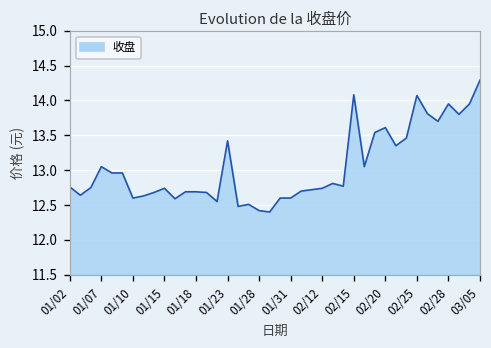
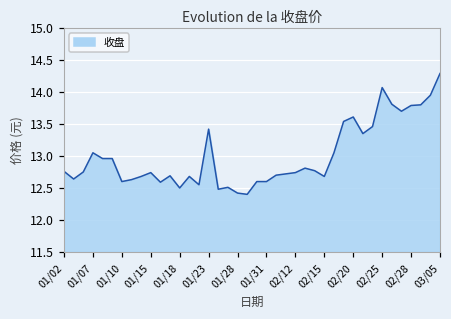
  {
    "01/02": 12.8,
    "01/07": 13.1,
    "01/10": 12.6,
    "01/15": 12.7,
-   "01/18": 12.7,
+   "01/18": 12.5,
    "01/23": 13.4,
    "01/28": 12.4,
    "01/31": 12.6,
    "02/12": 12.7,
-   "02/15": 14.1,
+   "02/15": 12.7,
    "02/20": 13.6,
    "02/25": 14.1,
-   "02/28": 14.0,
+   "02/28": 13.8,
    "03/05": 14.3
  }
